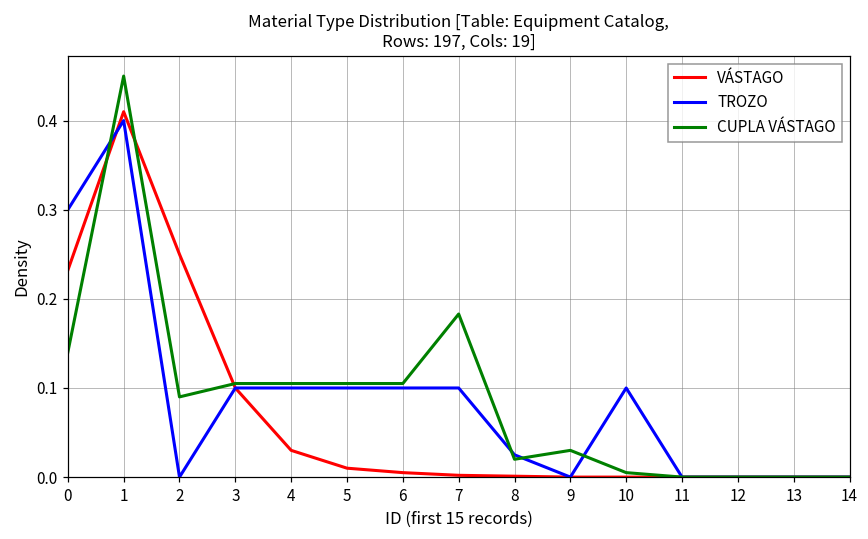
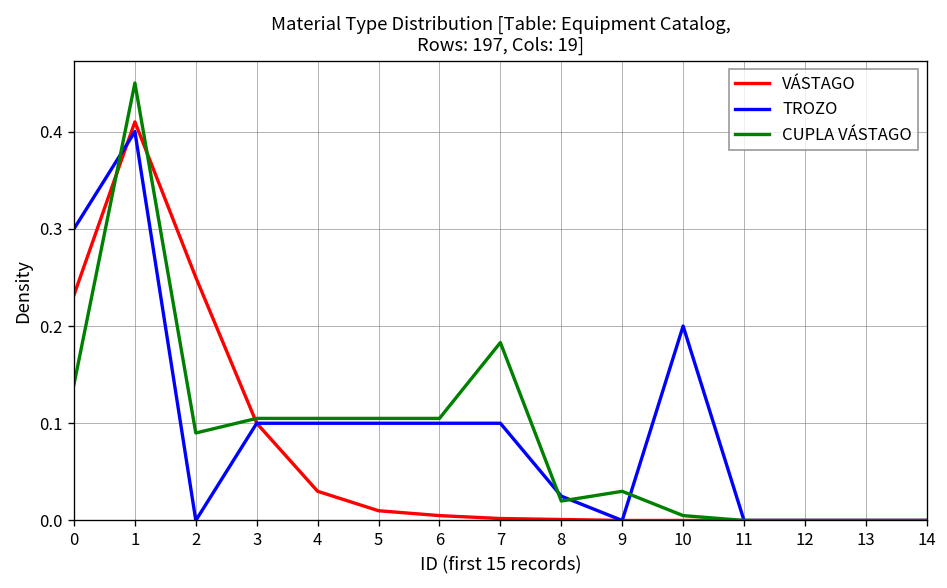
  {
    "VÁSTAGO": {
      "0": 0.23,
      "1": 0.41,
      "2": 0.25,
      "4": 0.03,
      "5": 0.01,
      "6": 0.01,
      "7": 0.0,
      "8": 0.0,
      "10": 0.0
    },
    "TROZO": {
      "0": 0.3,
      "1": 0.4,
      "2": 0.0,
      "4": 0.1,
      "5": 0.1,
      "6": 0.1,
      "7": 0.1,
      "8": 0.03,
-     "10": 0.1
+     "10": 0.2
    },
    "CUPLA VÁSTAGO": {
      "0": 0.14,
      "1": 0.45,
      "2": 0.09,
      "3": 0.11,
      "4": 0.11,
      "5": 0.11,
      "6": 0.11,
      "7": 0.18,
      "8": 0.02,
      "9": 0.03,
      "10": 0.01
    }
  }
